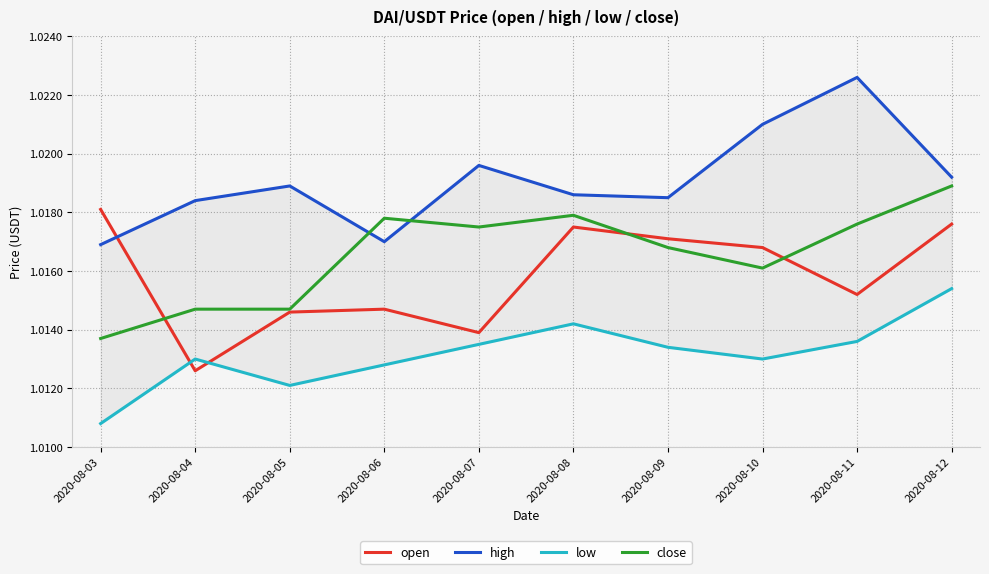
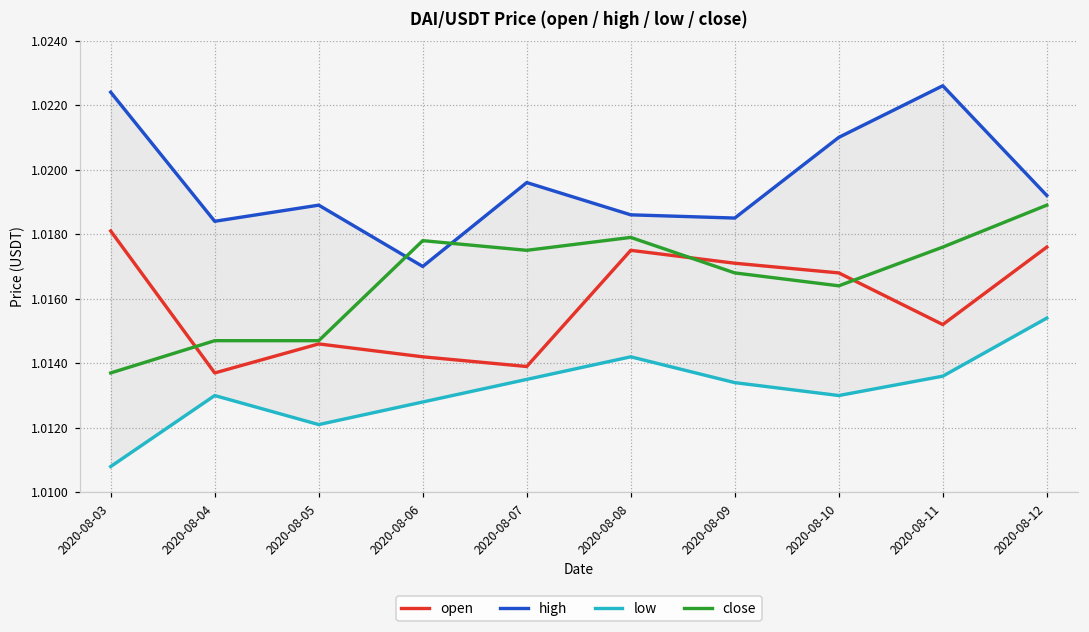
  {
    "open": {
      "2020-08-03": 1.0181,
-     "2020-08-04": 1.0126,
+     "2020-08-04": 1.0137,
      "2020-08-05": 1.0146,
-     "2020-08-06": 1.0147,
+     "2020-08-06": 1.0142,
      "2020-08-07": 1.0139,
      "2020-08-08": 1.0175,
      "2020-08-09": 1.0171,
      "2020-08-10": 1.0168,
      "2020-08-11": 1.0152,
      "2020-08-12": 1.0176
    },
    "high": {
-     "2020-08-03": 1.0169,
+     "2020-08-03": 1.0224,
      "2020-08-04": 1.0184,
      "2020-08-05": 1.0189,
      "2020-08-06": 1.0170,
      "2020-08-07": 1.0196,
      "2020-08-08": 1.0186,
      "2020-08-09": 1.0185,
      "2020-08-10": 1.0210,
      "2020-08-11": 1.0226,
      "2020-08-12": 1.0192
    },
    "low": {
      "2020-08-03": 1.0108,
      "2020-08-04": 1.0130,
      "2020-08-05": 1.0121,
      "2020-08-06": 1.0128,
      "2020-08-07": 1.0135,
      "2020-08-08": 1.0142,
      "2020-08-09": 1.0134,
      "2020-08-10": 1.0130,
      "2020-08-11": 1.0136,
      "2020-08-12": 1.0154
    },
    "close": {
      "2020-08-03": 1.0137,
      "2020-08-04": 1.0147,
      "2020-08-05": 1.0147,
      "2020-08-06": 1.0178,
      "2020-08-07": 1.0175,
      "2020-08-08": 1.0179,
      "2020-08-09": 1.0168,
-     "2020-08-10": 1.0161,
+     "2020-08-10": 1.0164,
      "2020-08-11": 1.0176,
      "2020-08-12": 1.0189
    }
  }
